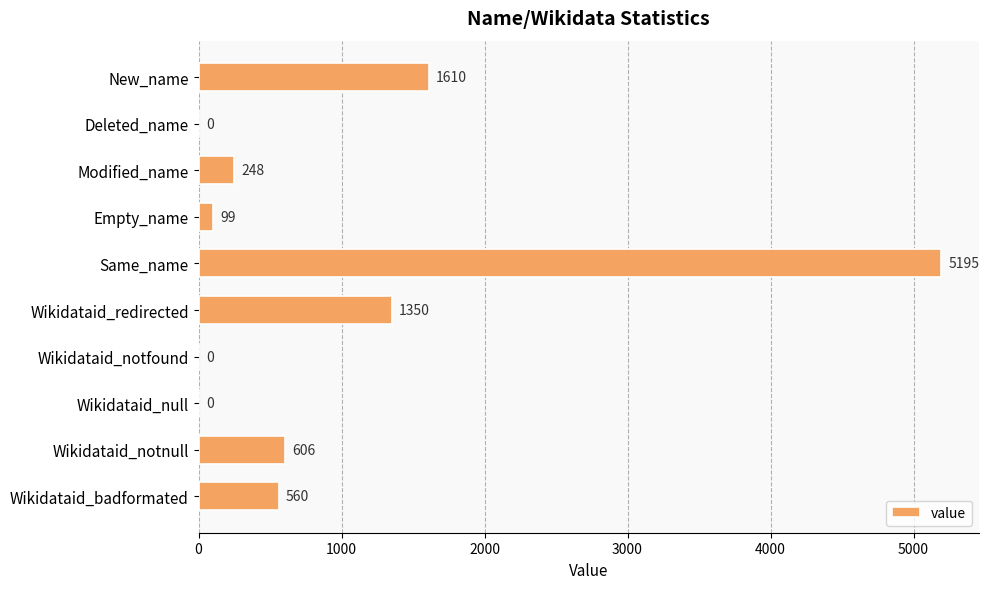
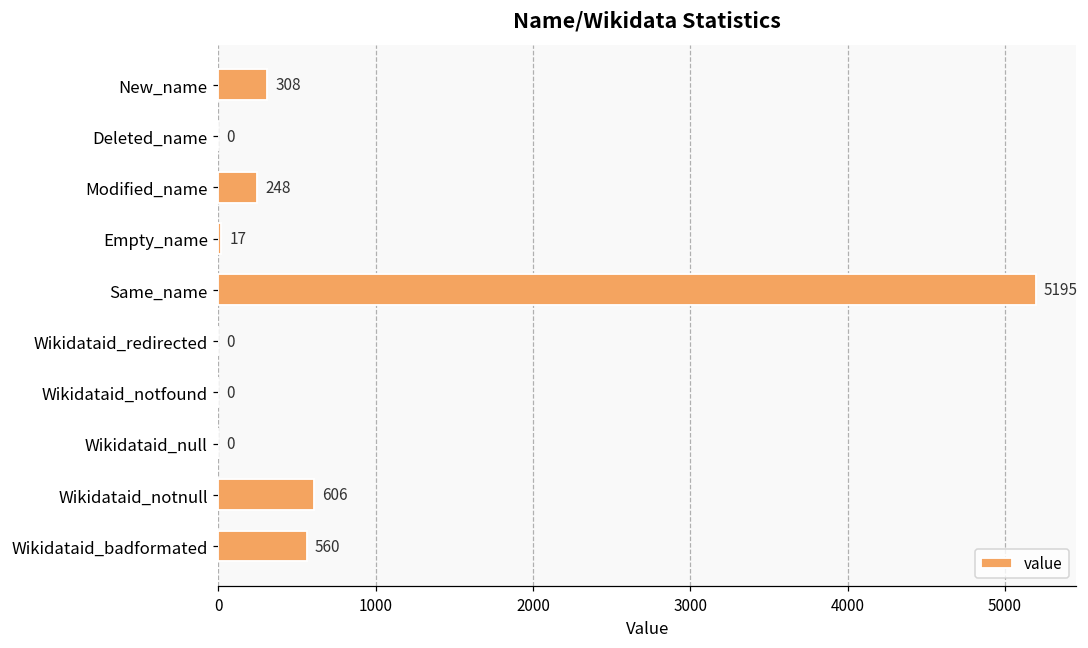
  {
-   "New_name": 1610,
+   "New_name": 308,
    "Deleted_name": 0,
    "Modified_name": 248,
-   "Empty_name": 99,
+   "Empty_name": 17,
    "Same_name": 5195,
-   "Wikidataid_redirected": 1350,
+   "Wikidataid_redirected": 0,
    "Wikidataid_notfound": 0,
    "Wikidataid_null": 0,
    "Wikidataid_notnull": 606,
    "Wikidataid_badformated": 560
  }
